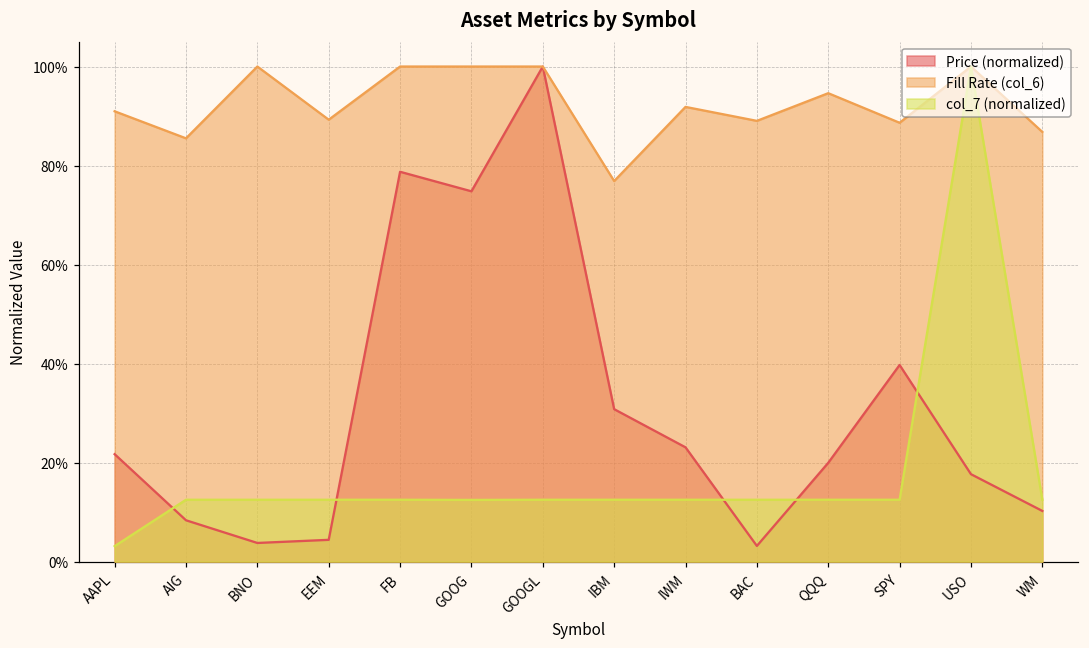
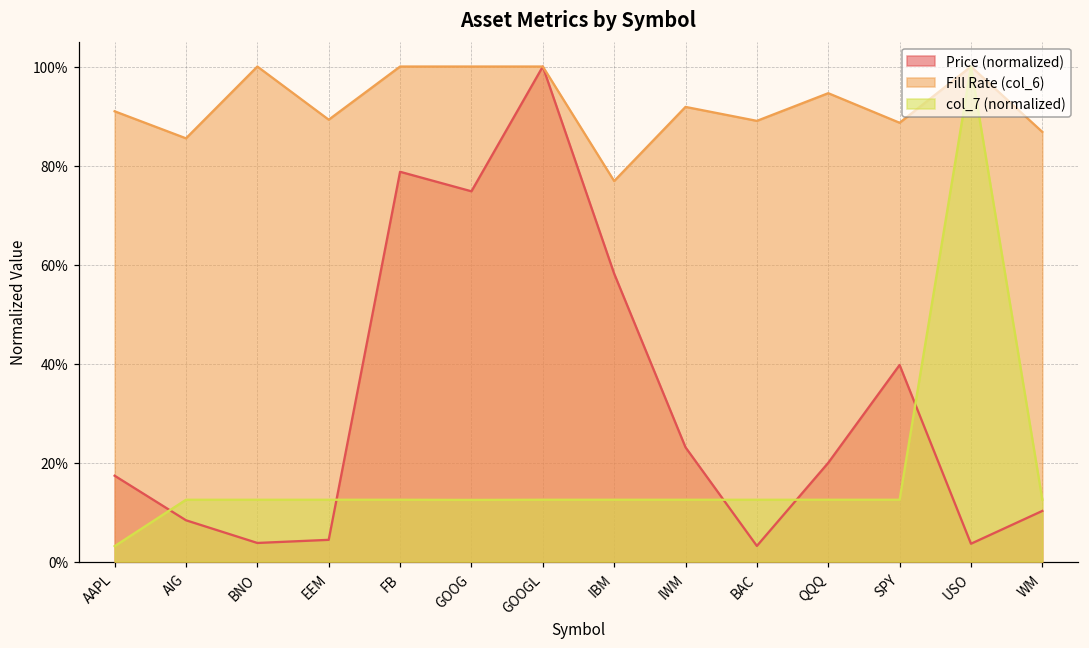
  {
    "Price (normalized)": {
-     "AAPL": "22%",
+     "AAPL": "17%",
      "AIG": "8%",
      "BNO": "4%",
      "EEM": "4%",
      "FB": "79%",
      "GOOG": "75%",
-     "IBM": "31%",
+     "IBM": "58%",
      "IWM": "23%",
      "BAC": "3%",
      "QQQ": "20%",
      "SPY": "40%",
-     "USO": "18%",
+     "USO": "4%",
      "WM": "10%"
    }
  }
